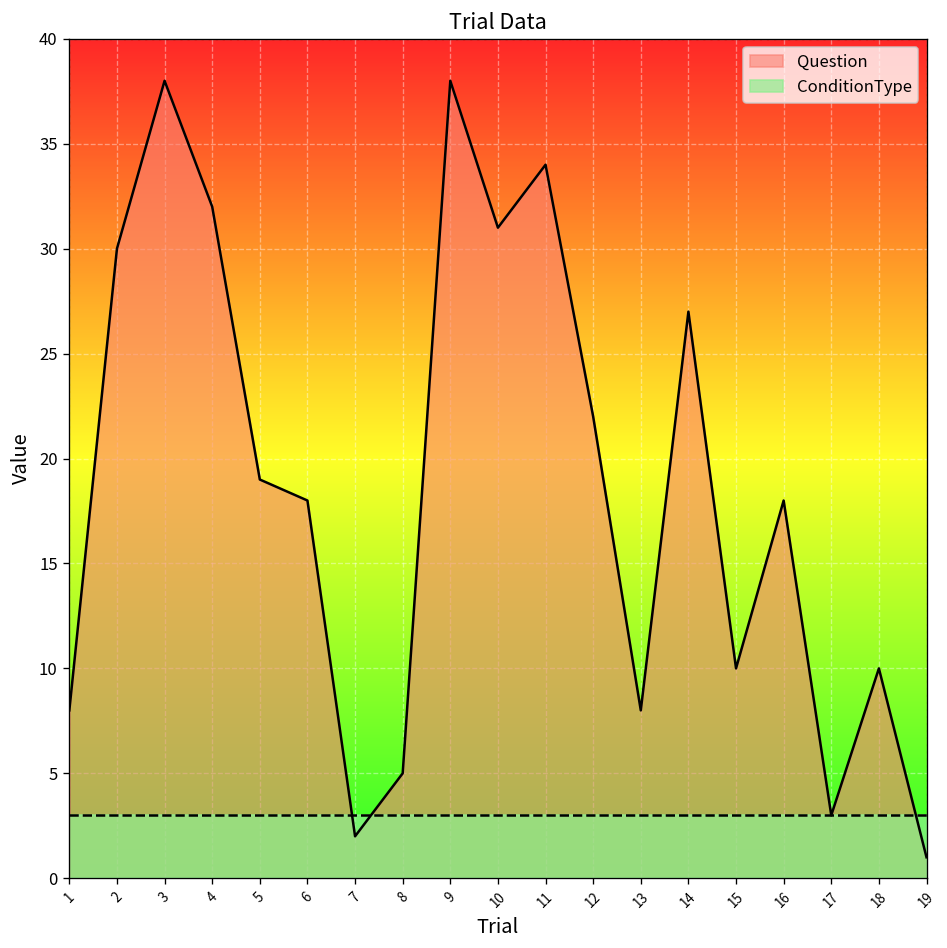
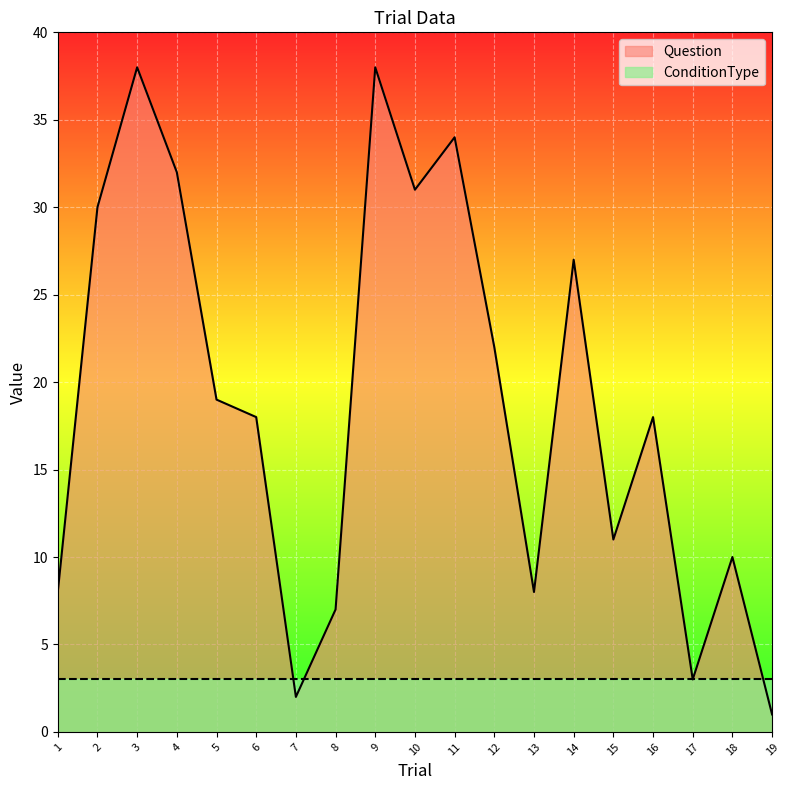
  {
    "Question": {
      "1": 8,
      "2": 30,
      "3": 38,
      "4": 32,
      "5": 19,
      "6": 18,
      "7": 2,
-     "8": 5,
+     "8": 7,
      "9": 38,
      "10": 31,
      "11": 34,
      "12": 22,
      "13": 8,
      "14": 27,
-     "15": 10,
+     "15": 11,
      "16": 18,
      "18": 10,
      "19": 1
    },
    "ConditionType": {
      "1": 3,
      "2": 3,
      "3": 3,
      "4": 3,
      "5": 3,
      "6": 3,
      "7": 3,
      "8": 3,
      "9": 3,
      "10": 3,
      "11": 3,
      "12": 3,
      "13": 3,
      "14": 3,
      "15": 3,
      "16": 3,
      "18": 3,
      "19": 3
    }
  }
